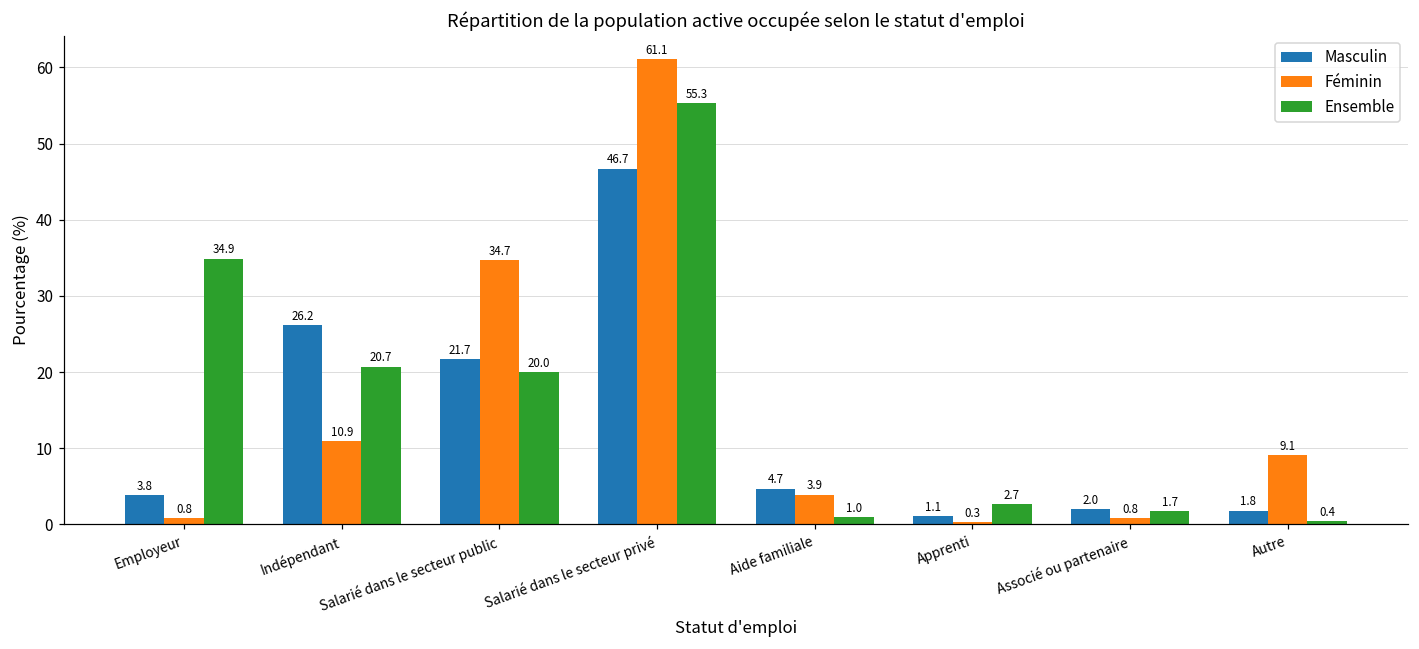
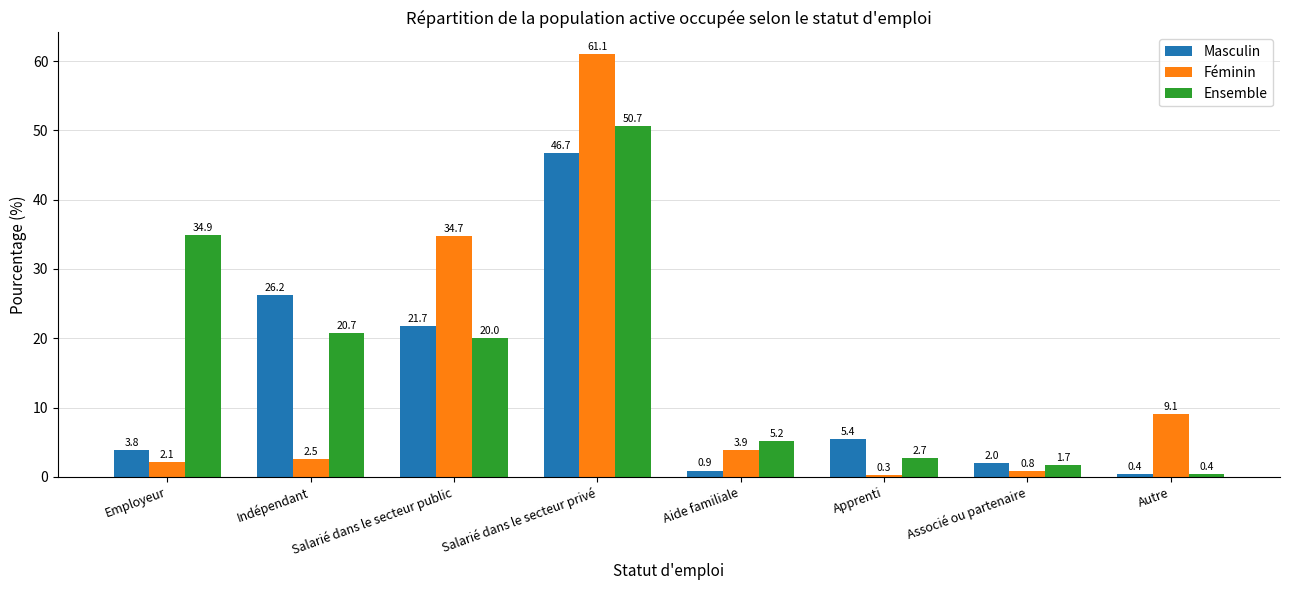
  {
    "Masculin": {
      "Employeur": 3.8,
      "Indépendant": 26.2,
      "Salarié dans le secteur public": 21.7,
      "Salarié dans le secteur privé": 46.7,
-     "Aide familiale": 4.7,
-     "Apprenti": 1.1,
+     "Aide familiale": 0.9,
+     "Apprenti": 5.4,
      "Associé ou partenaire": 2.0,
-     "Autre": 1.8
+     "Autre": 0.4
    },
    "Féminin": {
-     "Employeur": 0.8,
-     "Indépendant": 10.9,
+     "Employeur": 2.1,
+     "Indépendant": 2.5,
      "Salarié dans le secteur public": 34.7,
      "Salarié dans le secteur privé": 61.1,
      "Aide familiale": 3.9,
      "Apprenti": 0.3,
      "Associé ou partenaire": 0.8,
      "Autre": 9.1
    },
    "Ensemble": {
      "Employeur": 34.9,
      "Indépendant": 20.7,
      "Salarié dans le secteur public": 20.0,
-     "Salarié dans le secteur privé": 55.3,
-     "Aide familiale": 1.0,
+     "Salarié dans le secteur privé": 50.7,
+     "Aide familiale": 5.2,
      "Apprenti": 2.7,
      "Associé ou partenaire": 1.7,
      "Autre": 0.4
    }
  }
